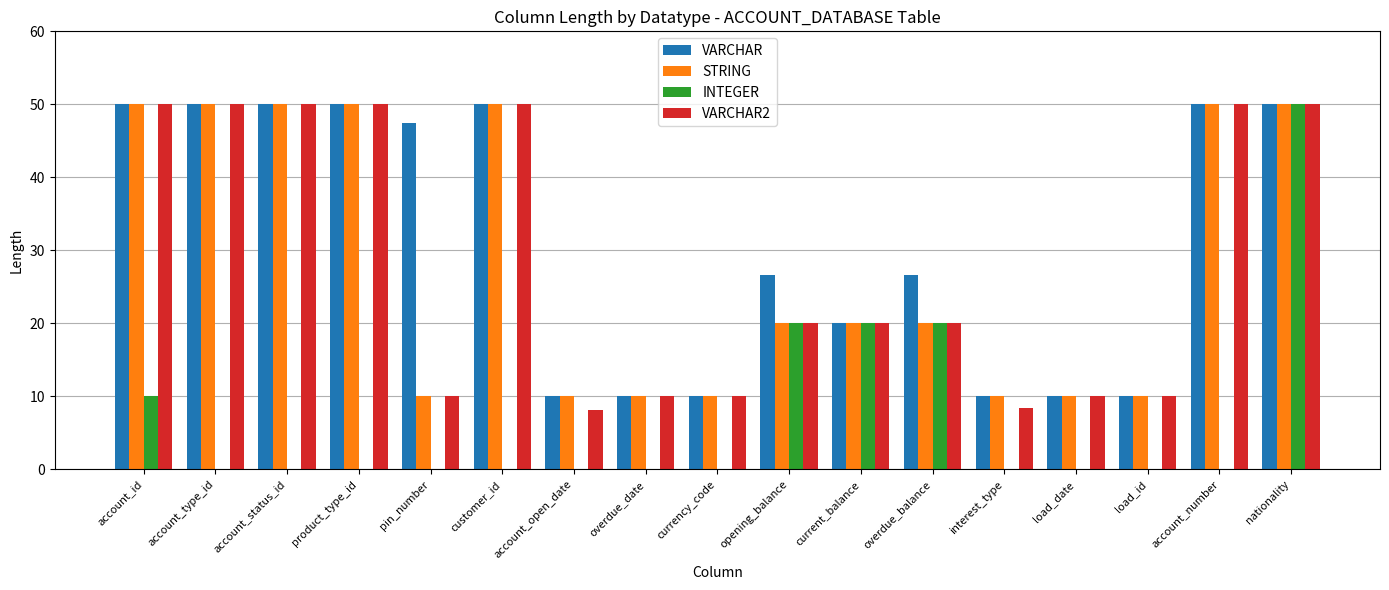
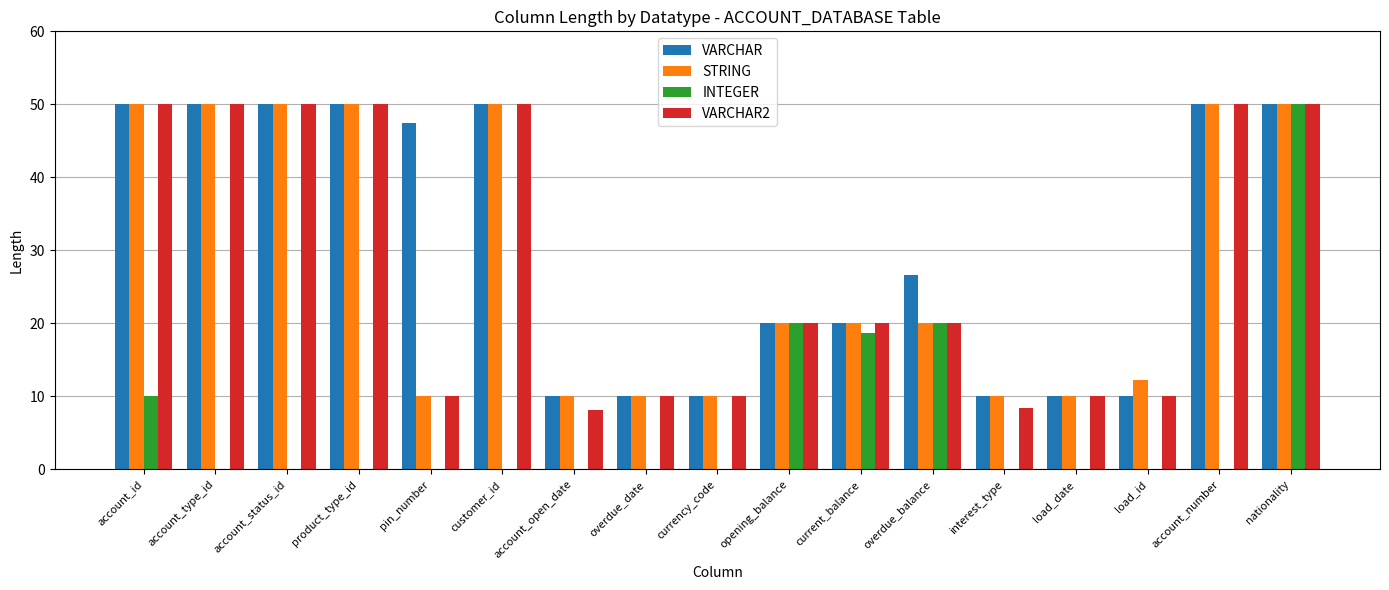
  {
    "VARCHAR": {
      "account_id": 50,
      "account_type_id": 50,
      "account_status_id": 50,
      "product_type_id": 50,
      "pin_number": 48,
      "customer_id": 50,
      "account_open_date": 10,
      "overdue_date": 10,
      "currency_code": 10,
-     "opening_balance": 27,
+     "opening_balance": 20,
      "current_balance": 20,
      "overdue_balance": 27,
      "interest_type": 10,
      "load_date": 10,
      "load_id": 10,
      "account_number": 50,
      "nationality": 50
    },
    "STRING": {
      "account_id": 50,
      "account_type_id": 50,
      "account_status_id": 50,
      "product_type_id": 50,
      "pin_number": 10,
      "customer_id": 50,
      "account_open_date": 10,
      "overdue_date": 10,
      "currency_code": 10,
      "opening_balance": 20,
      "current_balance": 20,
      "overdue_balance": 20,
      "interest_type": 10,
      "load_date": 10,
-     "load_id": 10,
+     "load_id": 12,
      "account_number": 50,
      "nationality": 50
    },
    "INTEGER": {
      "account_id": 10,
      "account_type_id": 0,
      "account_status_id": 0,
      "product_type_id": 0,
      "pin_number": 0,
      "customer_id": 0,
      "account_open_date": 0,
      "overdue_date": 0,
      "currency_code": 0,
      "opening_balance": 20,
-     "current_balance": 20,
+     "current_balance": 19,
      "overdue_balance": 20,
      "interest_type": 0,
      "load_date": 0,
      "load_id": 0,
      "account_number": 0,
      "nationality": 50
    },
    "VARCHAR2": {
      "account_id": 50,
      "account_type_id": 50,
      "account_status_id": 50,
      "product_type_id": 50,
      "pin_number": 10,
      "customer_id": 50,
      "account_open_date": 8,
      "overdue_date": 10,
      "currency_code": 10,
      "opening_balance": 20,
      "current_balance": 20,
      "overdue_balance": 20,
      "interest_type": 8,
      "load_date": 10,
      "load_id": 10,
      "account_number": 50,
      "nationality": 50
    }
  }
